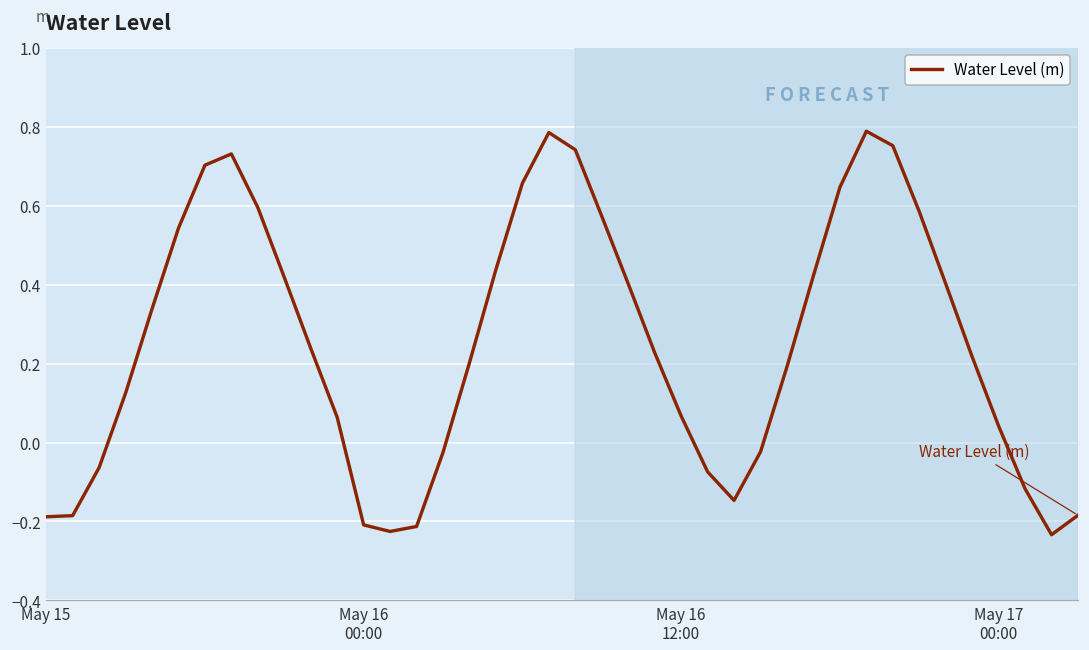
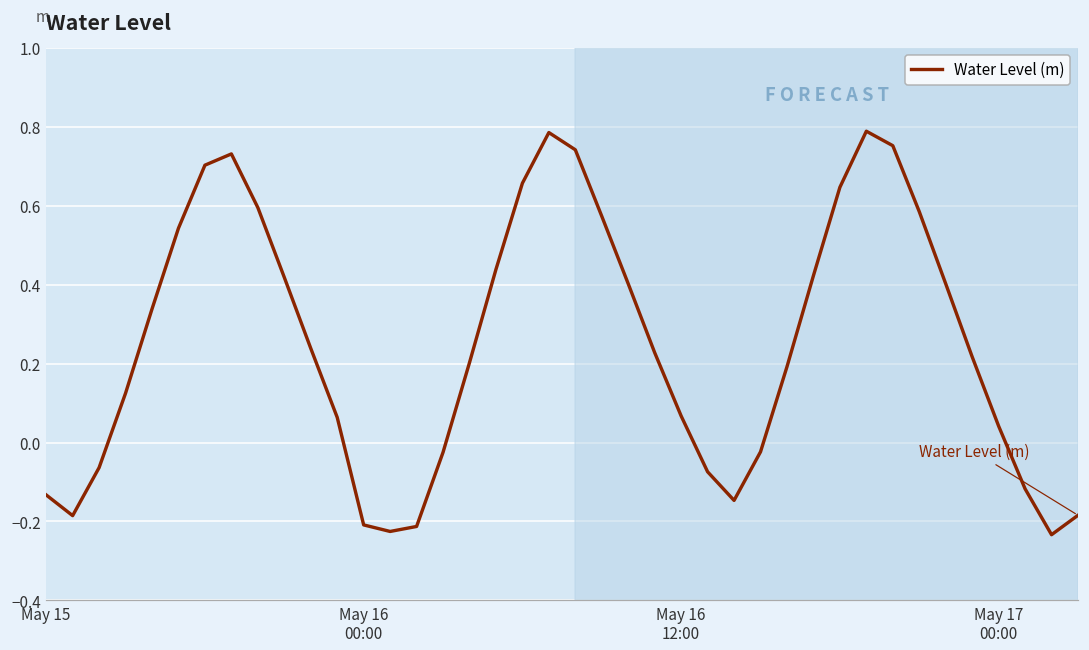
  {
-   "May 15": -0.19,
+   "May 15": -0.13,
    "May 16 00:00": -0.21,
    "May 16 12:00": 0.07,
    "May 17 00:00": 0.04
  }
